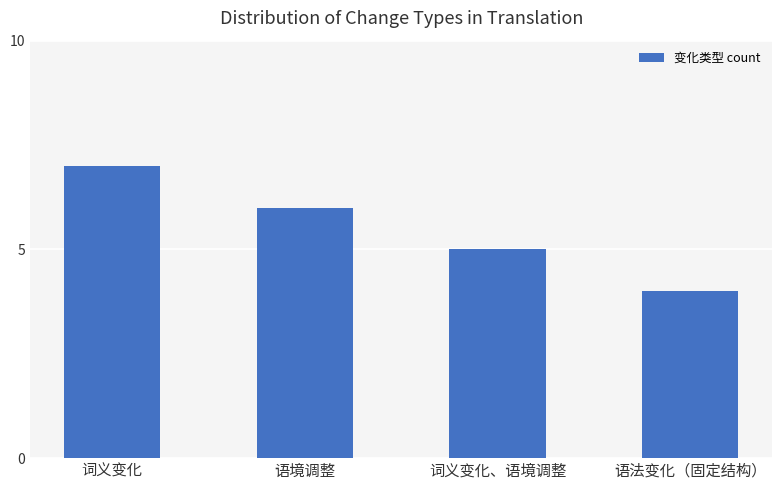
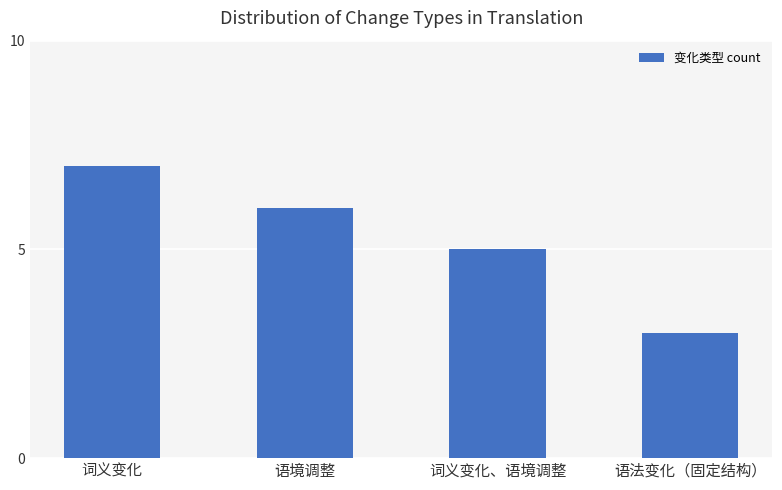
  {
    "词义变化": 7,
    "语境调整": 6,
    "词义变化、语境调整": 5,
-   "语法变化（固定结构）": 4
+   "语法变化（固定结构）": 3
  }
